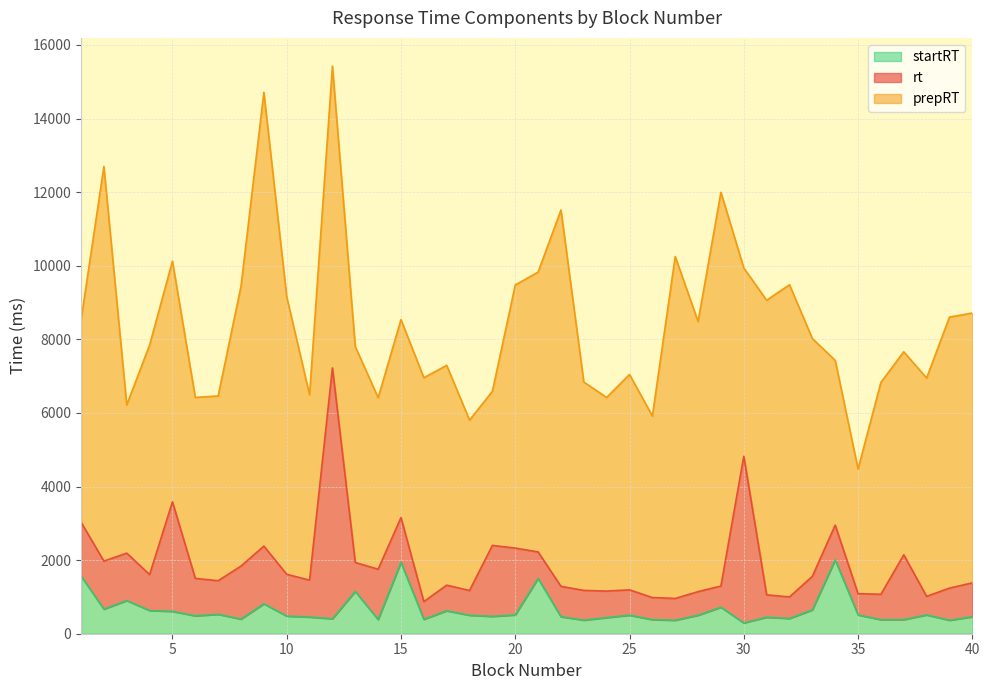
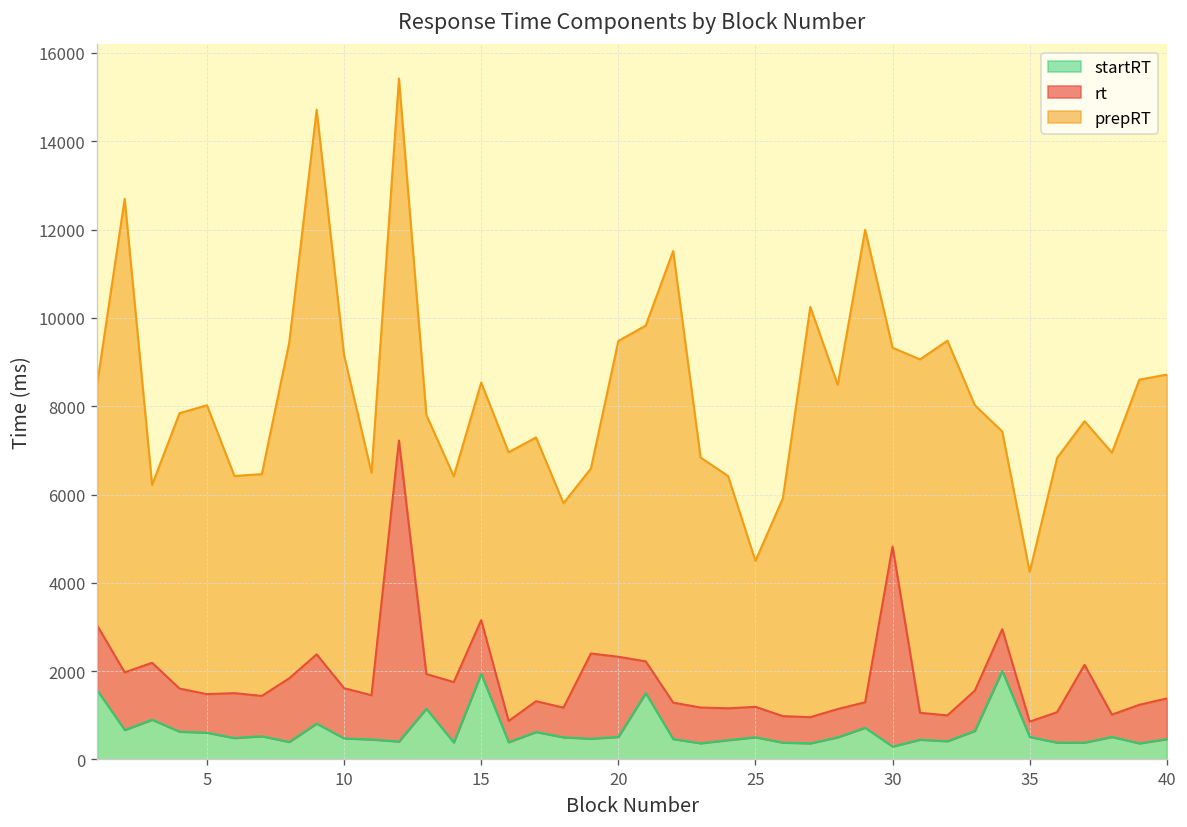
  {
    "startRT": {
      "5": 600,
      "10": 500,
      "15": 1900,
      "20": 500,
      "25": 500,
      "30": 300,
      "35": 500,
      "40": 500
    },
    "rt": {
-     "5": 3000,
+     "5": 900,
      "10": 1100,
      "15": 1200,
      "20": 1800,
      "25": 700,
      "30": 4500,
-     "35": 600,
+     "35": 300,
      "40": 900
    },
    "prepRT": {
      "5": 6500,
      "10": 7500,
      "15": 5400,
      "20": 7200,
-     "25": 5900,
-     "30": 5100,
+     "25": 3300,
+     "30": 4500,
      "35": 3400,
      "40": 7300
    }
  }
